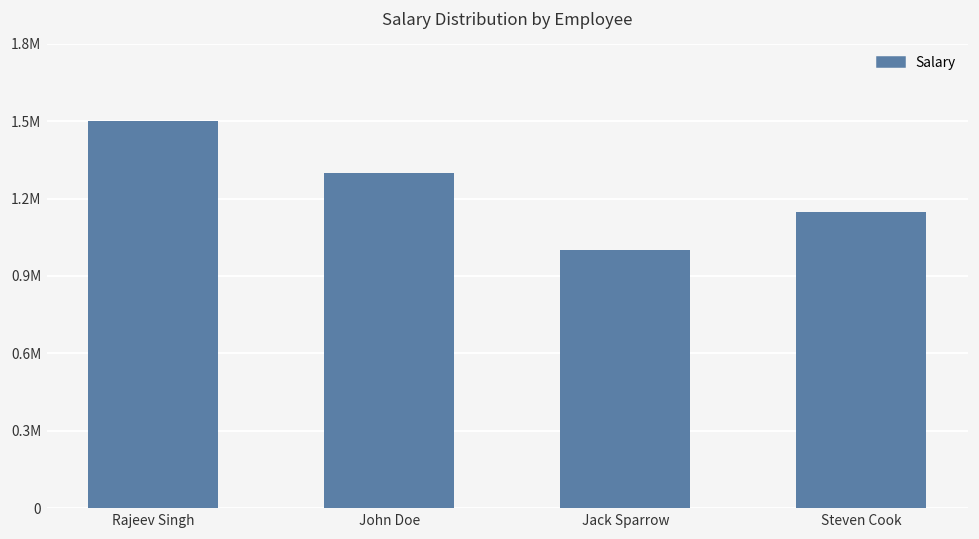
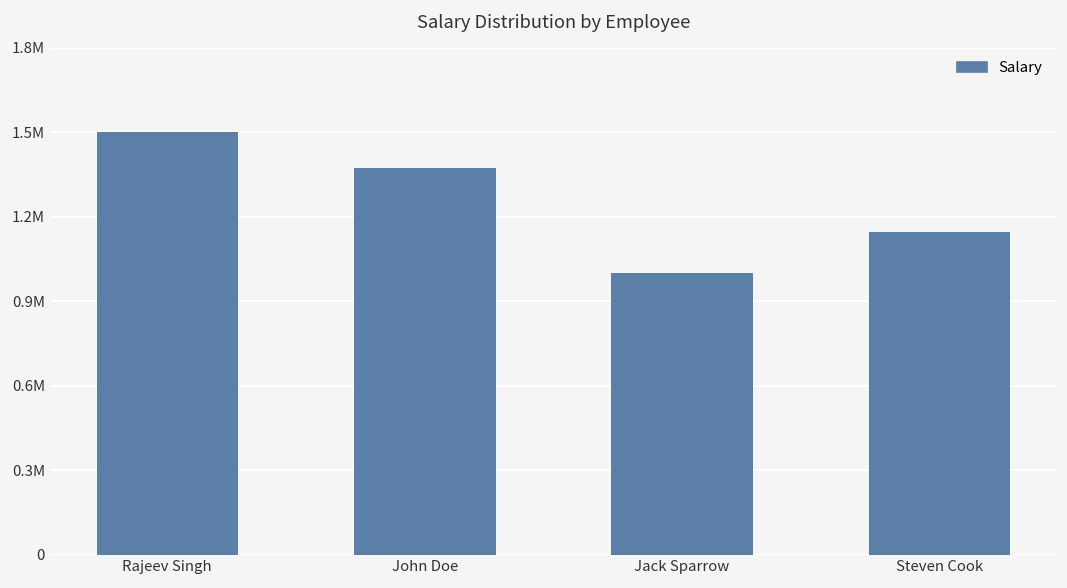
  {
    "Rajeev Singh": 1500000,
-   "John Doe": 1300000,
+   "John Doe": 1370000,
    "Jack Sparrow": 1000000,
    "Steven Cook": 1150000
  }
